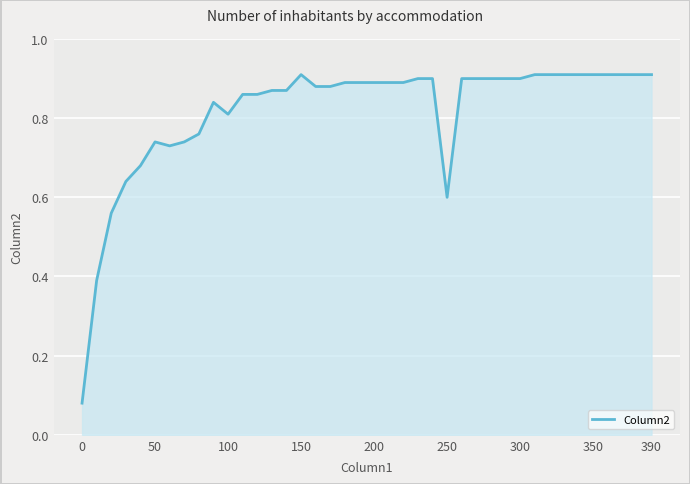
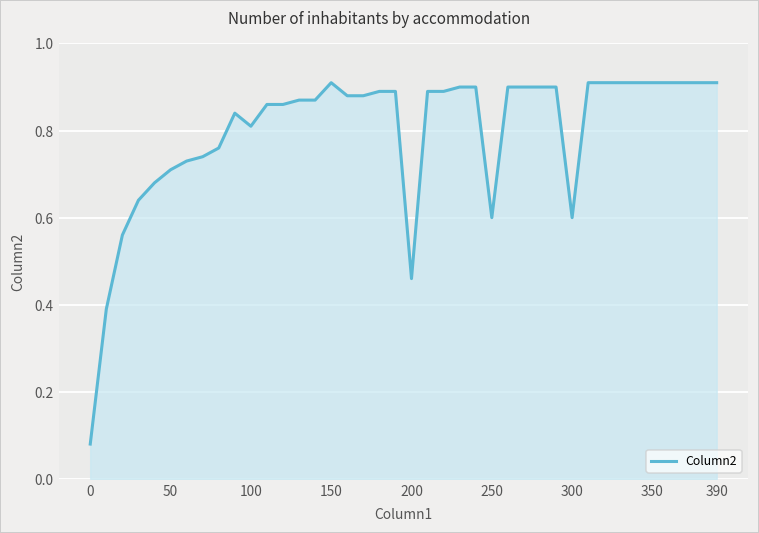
  {
    "0": 0.08,
-   "50": 0.74,
+   "50": 0.71,
    "100": 0.81,
    "150": 0.91,
-   "200": 0.89,
+   "200": 0.46,
    "250": 0.60,
-   "300": 0.9,
+   "300": 0.6,
    "350": 0.91,
    "390": 0.91
  }
